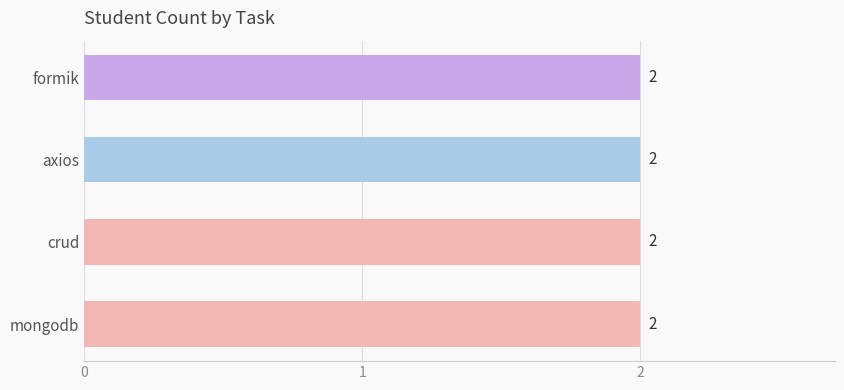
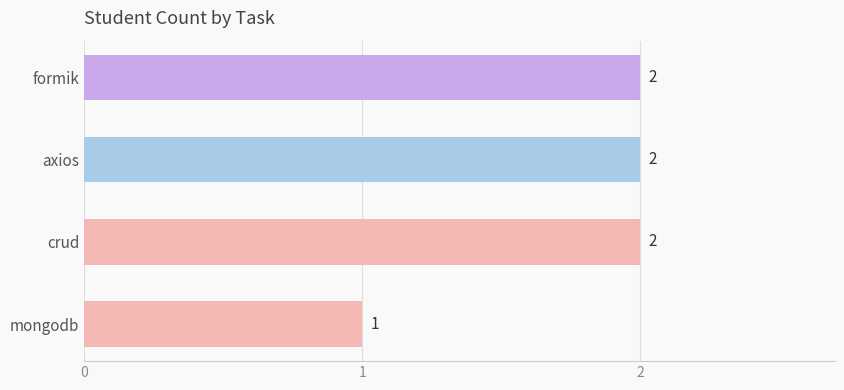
  {
    "formik": 2,
    "axios": 2,
    "crud": 2,
-   "mongodb": 2
+   "mongodb": 1
  }
